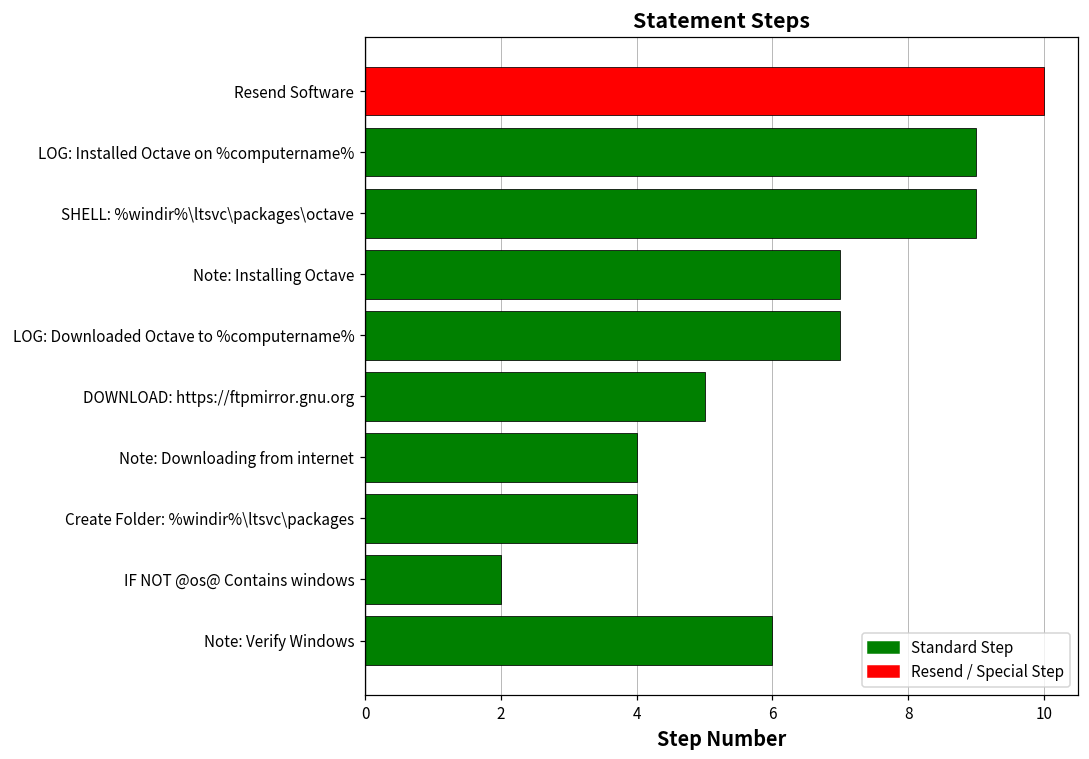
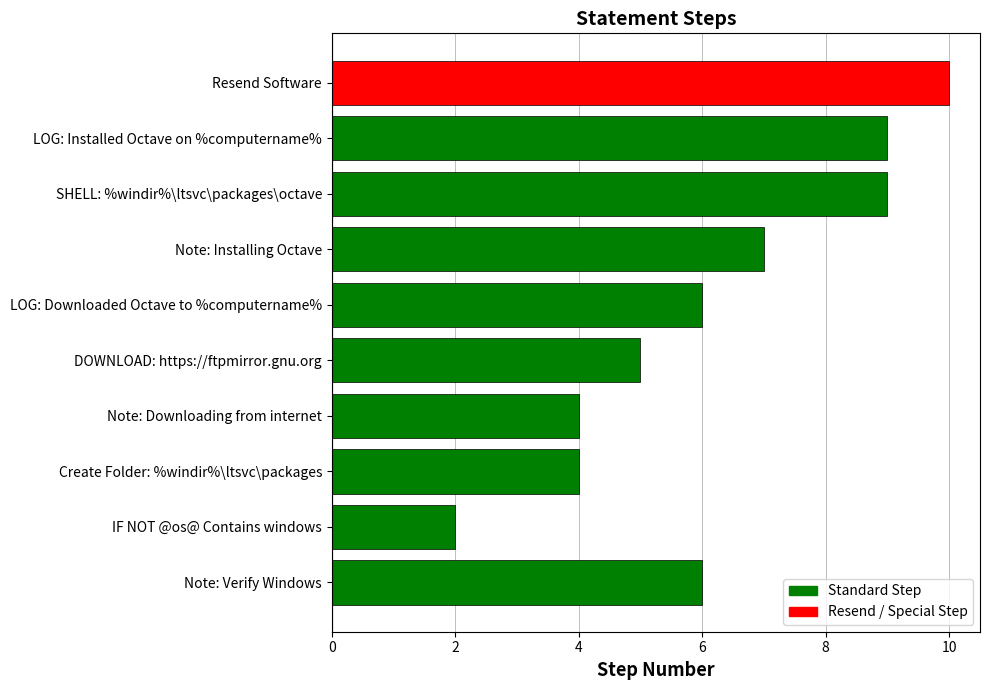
  {
    "Resend Software": 10,
    "LOG: Installed Octave on %computername%": 9,
    "SHELL: %windir%\\ltsvc\\packages\\octave": 9,
    "Note: Installing Octave": 7,
-   "LOG: Downloaded Octave to %computername%": 7,
+   "LOG: Downloaded Octave to %computername%": 6,
    "DOWNLOAD: https://ftpmirror.gnu.org": 5,
    "Note: Downloading from internet": 4,
    "Create Folder: %windir%\\ltsvc\\packages": 4,
    "IF NOT @os@ Contains windows": 2,
    "Note: Verify Windows": 6
  }
